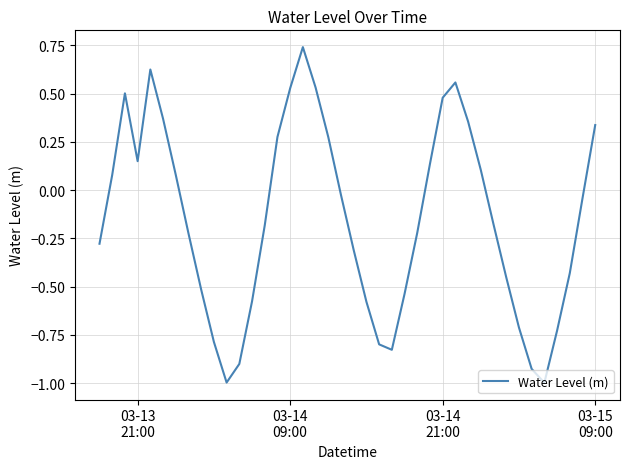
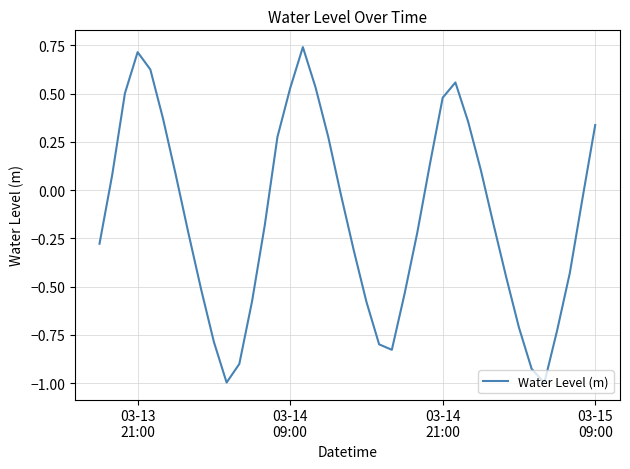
  {
-   "03-13 21:00": 0.15,
+   "03-13 21:00": 0.71,
    "03-14 09:00": 0.53,
    "03-14 21:00": 0.48,
    "03-15 09:00": 0.34
  }
